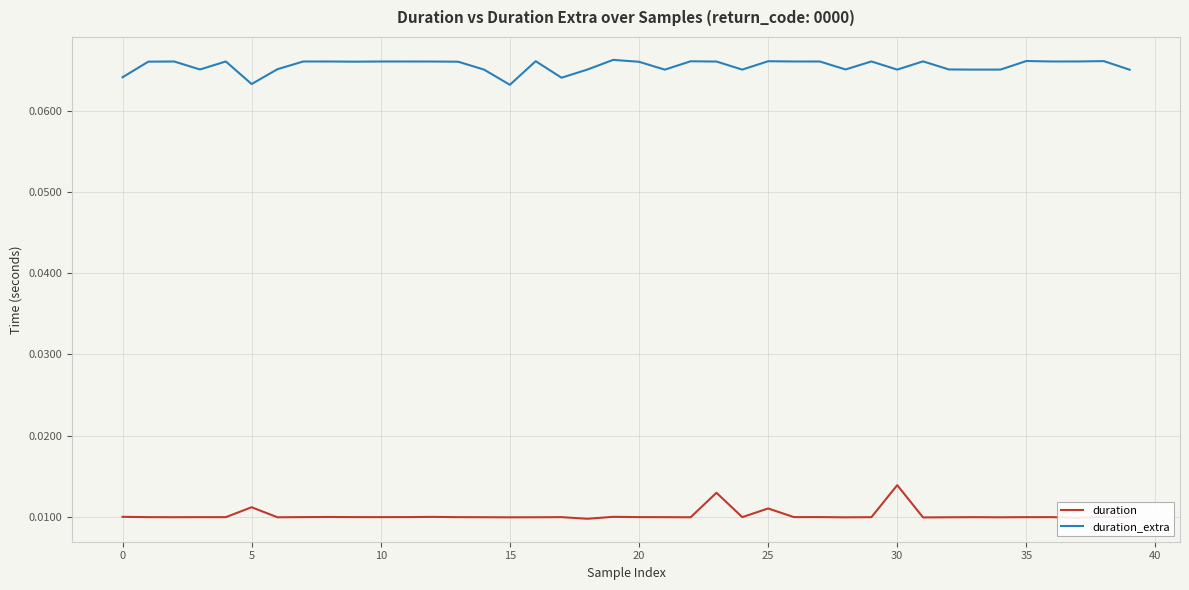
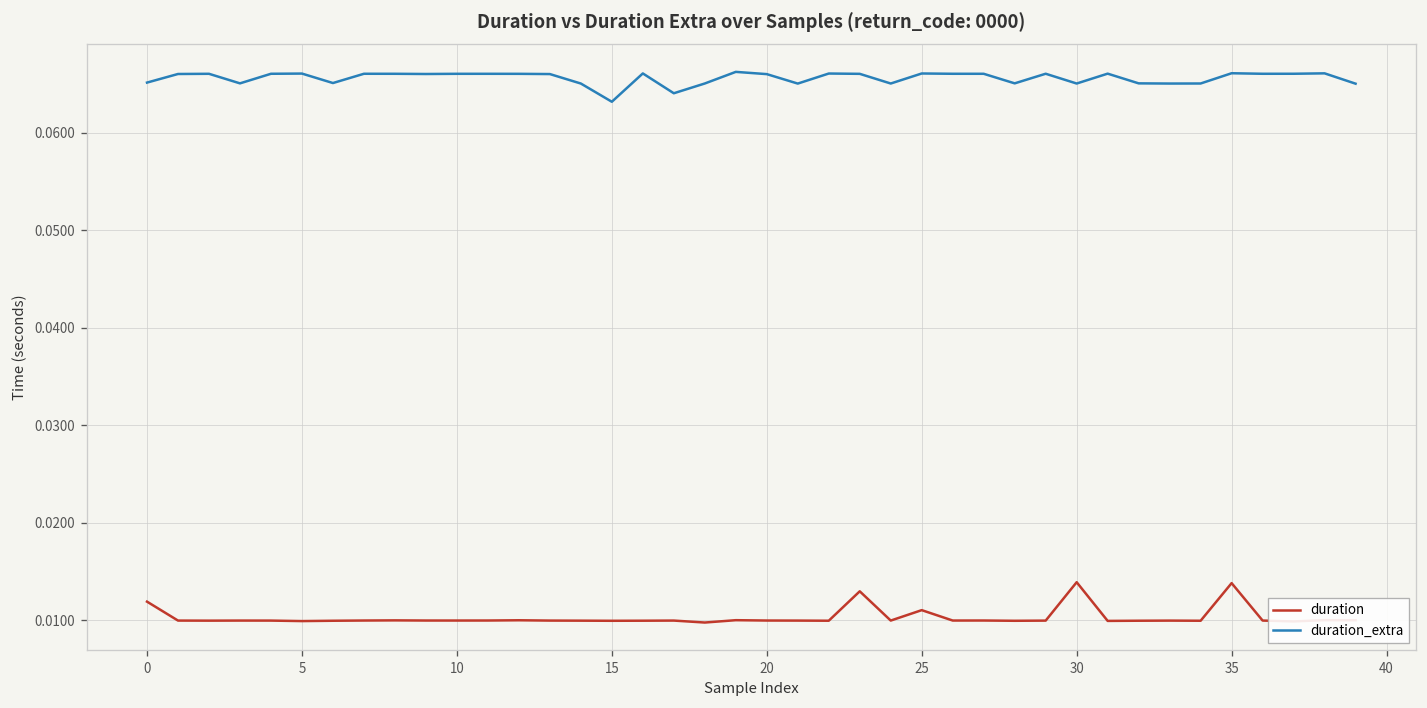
  {
    "duration": {
-     "0": 0.010,
-     "5": 0.011,
+     "0": 0.012,
+     "5": 0.010,
      "10": 0.010,
      "15": 0.010,
      "20": 0.010,
      "25": 0.011,
      "30": 0.014,
-     "35": 0.010
+     "35": 0.014
    },
    "duration_extra": {
-     "0": 0.064,
-     "5": 0.063,
+     "0": 0.065,
+     "5": 0.066,
      "10": 0.066,
      "15": 0.063,
      "20": 0.066,
      "25": 0.066,
      "30": 0.065,
      "35": 0.066
    }
  }
